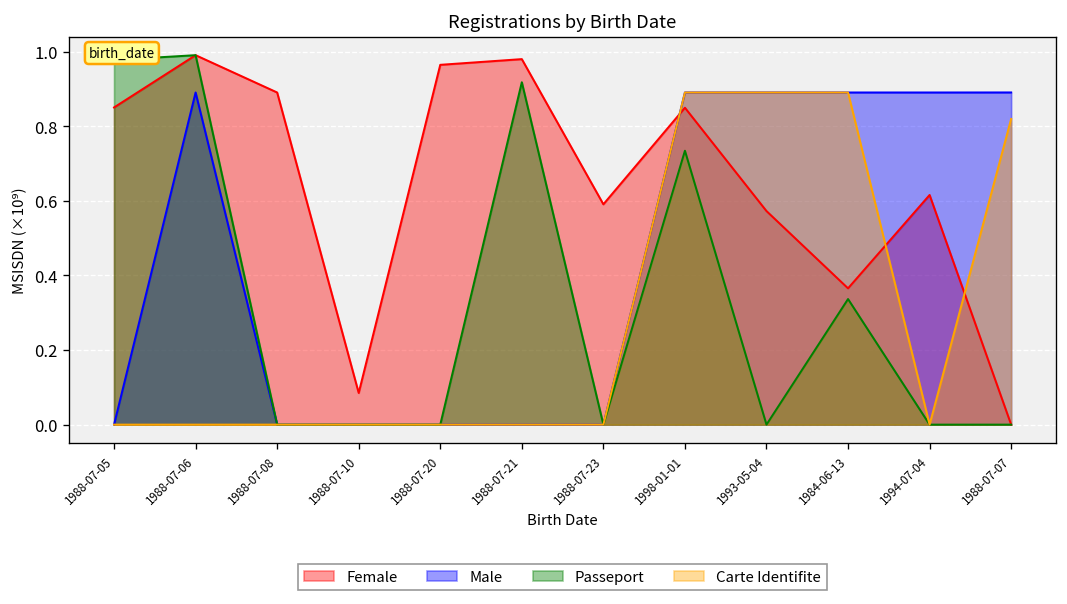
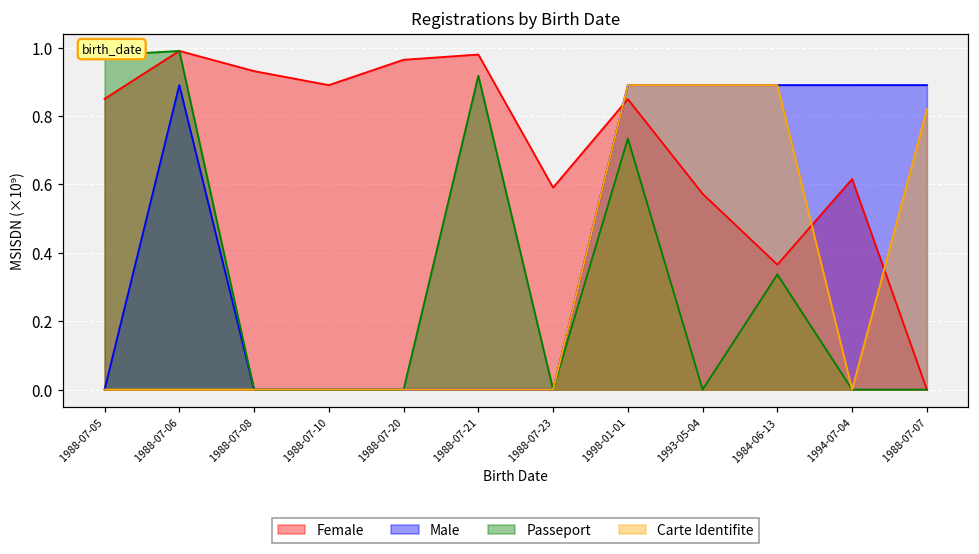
  {
    "Female": {
      "1988-07-05": 0.85,
-     "1988-07-08": 0.89,
-     "1988-07-10": 0.08,
+     "1988-07-08": 0.93,
+     "1988-07-10": 0.89,
      "1988-07-20": 0.96,
      "1988-07-21": 0.98,
      "1988-07-23": 0.59,
      "1998-01-01": 0.85,
      "1993-05-04": 0.57,
      "1984-06-13": 0.37,
      "1994-07-04": 0.62
    },
    "Male": {
      "1988-07-06": 0.89,
      "1994-07-04": 0.89,
      "1988-07-07": 0.89
    },
    "Passeport": {
      "1988-07-21": 0.92,
      "1998-01-01": 0.73,
      "1993-05-04": 0.00,
      "1984-06-13": 0.34
    },
    "Carte Identifite": {
      "1988-07-06": 0.00,
      "1988-07-07": 0.82
    }
  }
